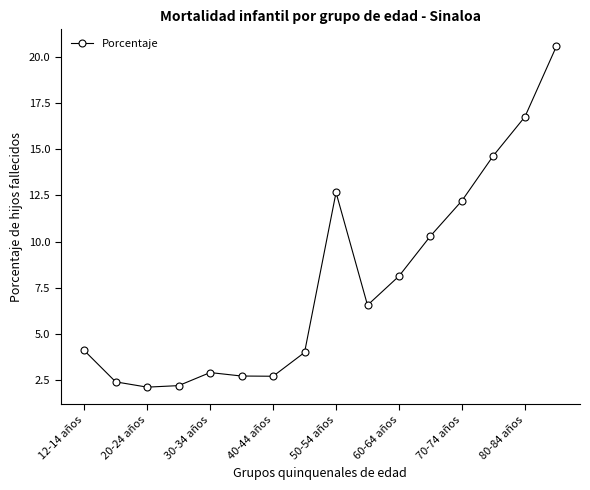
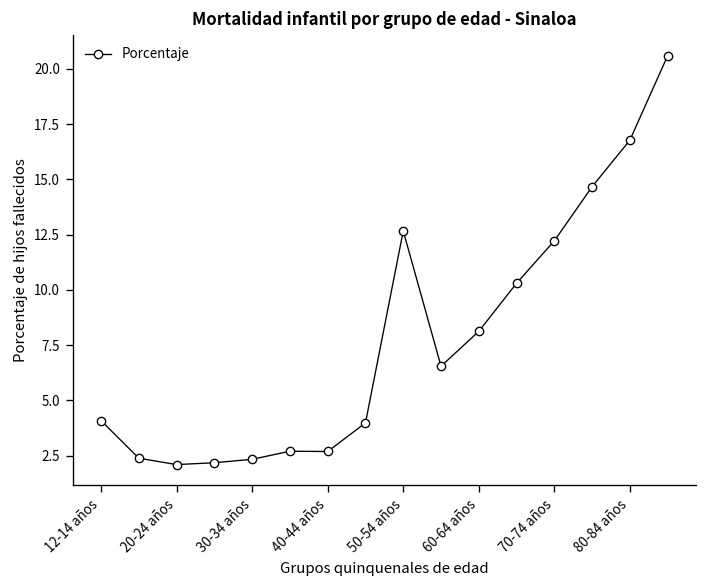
  {
    "12-14 años": 4.1,
    "20-24 años": 2.1,
-   "30-34 años": 2.9,
+   "30-34 años": 2.3,
    "40-44 años": 2.7,
    "50-54 años": 12.7,
    "60-64 años": 8.1,
    "70-74 años": 12.2,
    "80-84 años": 16.8
  }
